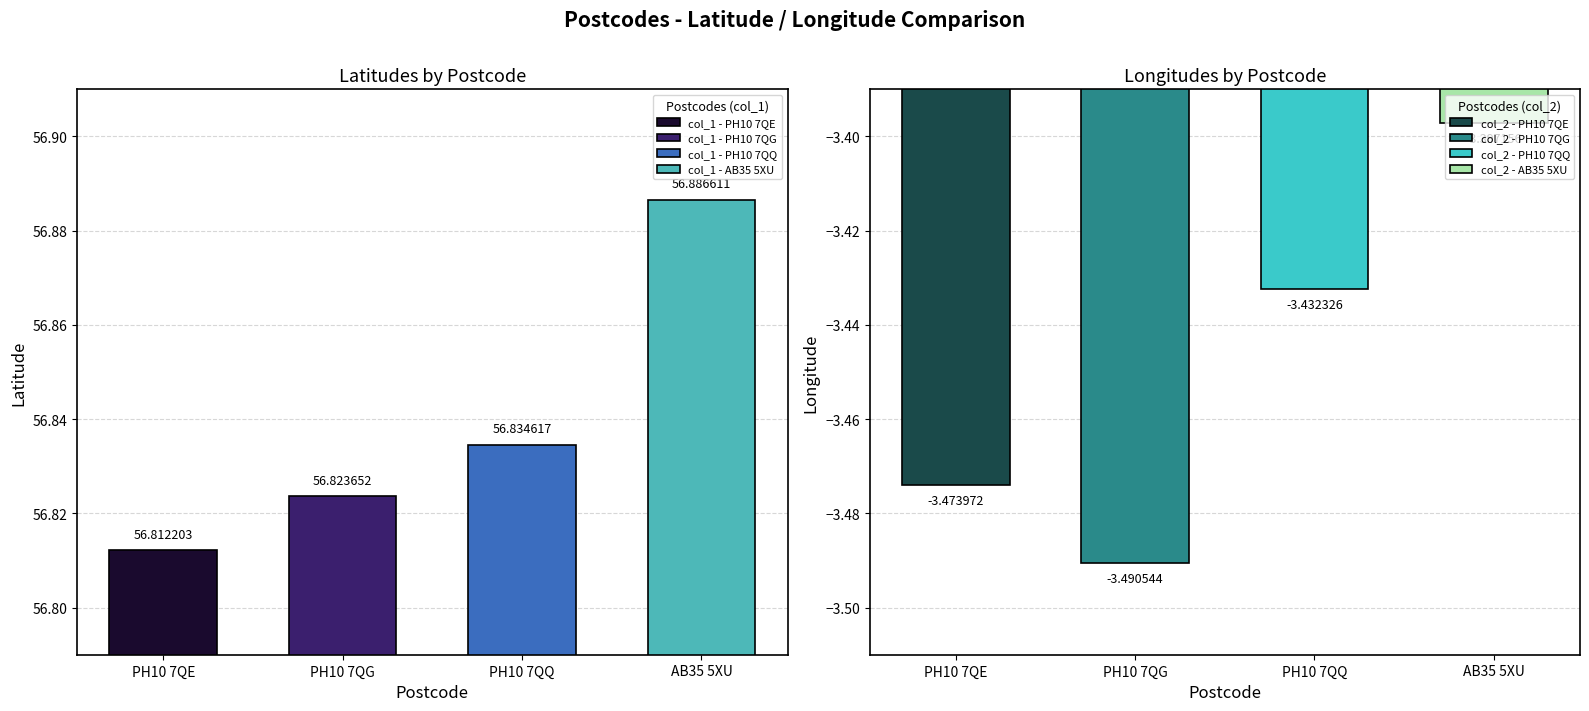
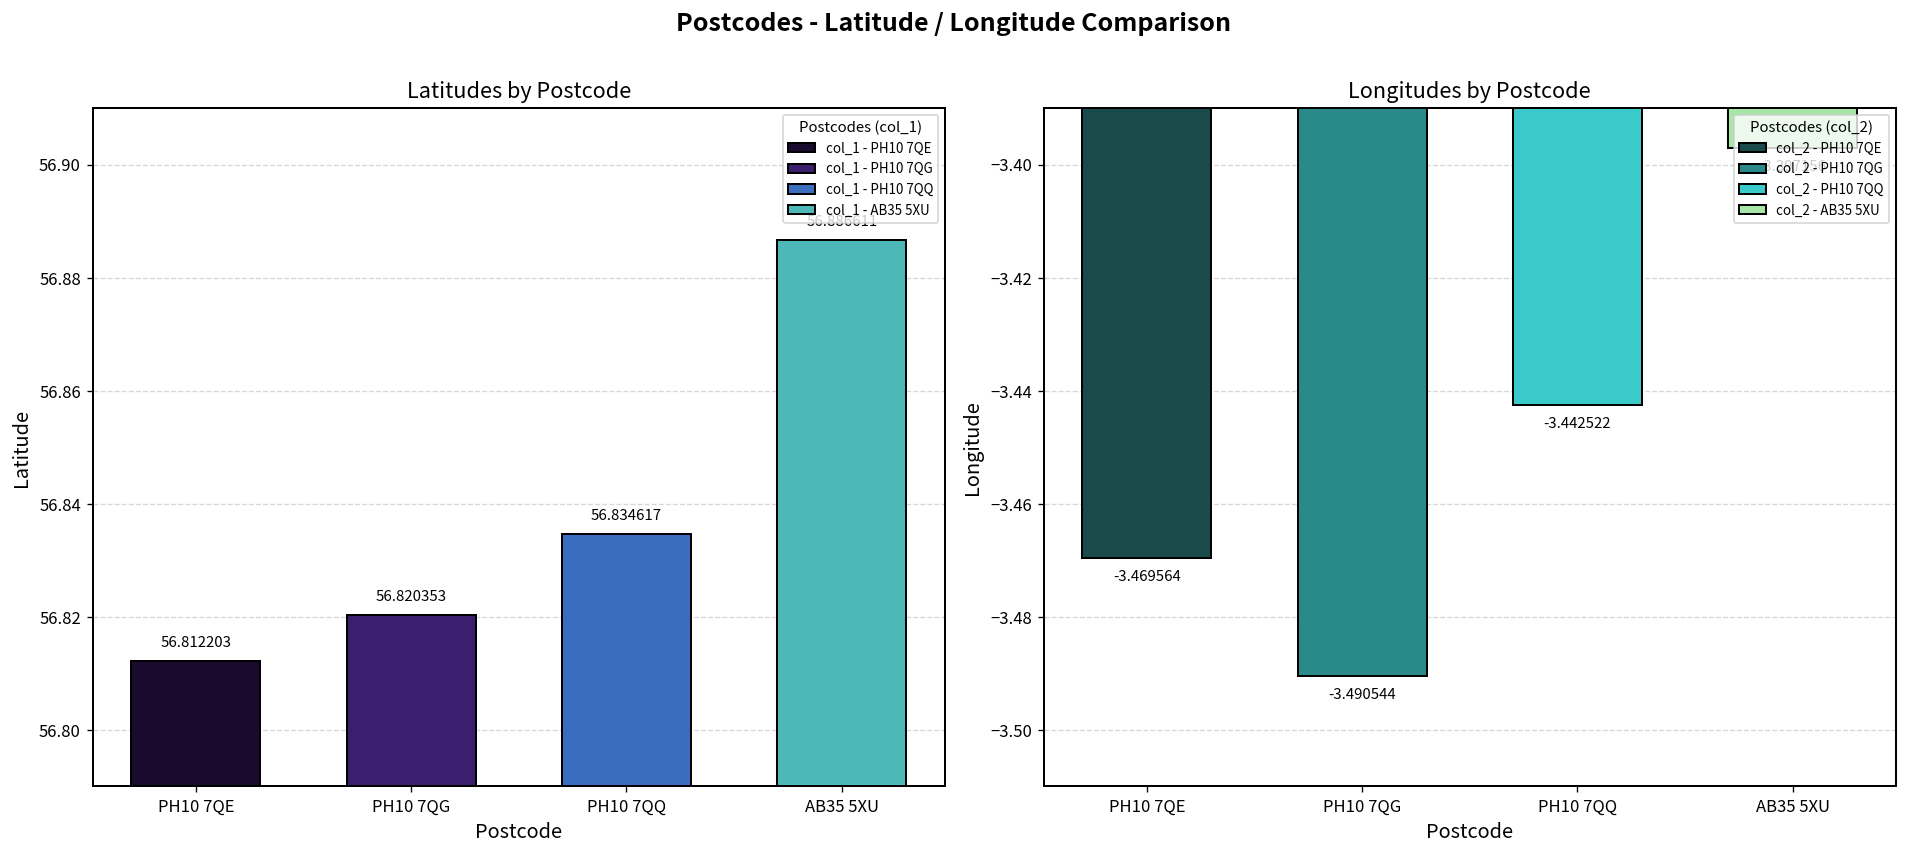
  {
    "Latitudes by Postcode": {
      "PH10 7QE": 56.812203,
-     "PH10 7QG": 56.823652,
+     "PH10 7QG": 56.820353,
      "PH10 7QQ": 56.834617
    },
    "Longitudes by Postcode": {
-     "PH10 7QE": -3.473972,
+     "PH10 7QE": -3.469564,
      "PH10 7QG": -3.490544,
-     "PH10 7QQ": -3.432326
+     "PH10 7QQ": -3.442522
    }
  }
